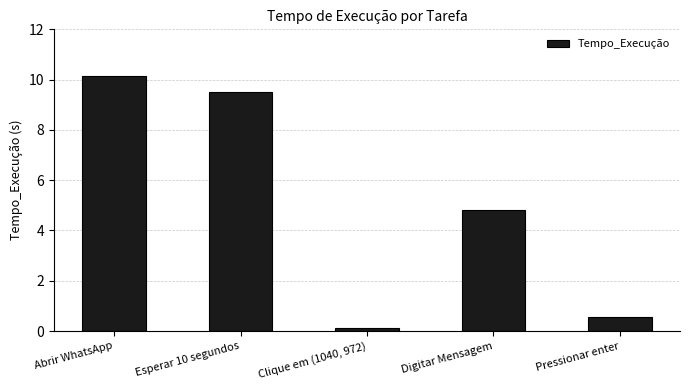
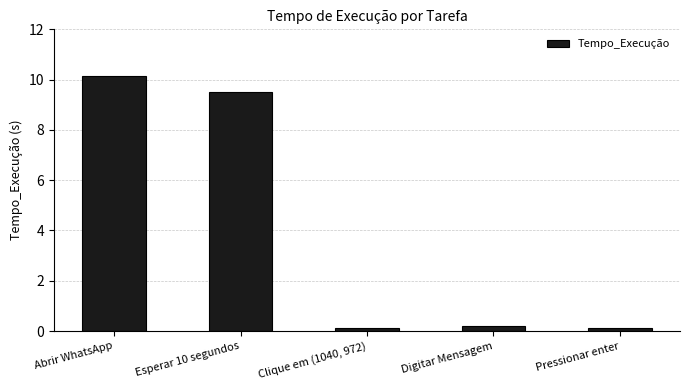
  {
    "Abrir WhatsApp": 10.2,
    "Esperar 10 segundos": 9.5,
    "Clique em (1040, 972)": 0.1,
-   "Digitar Mensagem": 4.8,
-   "Pressionar enter": 0.6
+   "Digitar Mensagem": 0.2,
+   "Pressionar enter": 0.1
  }
